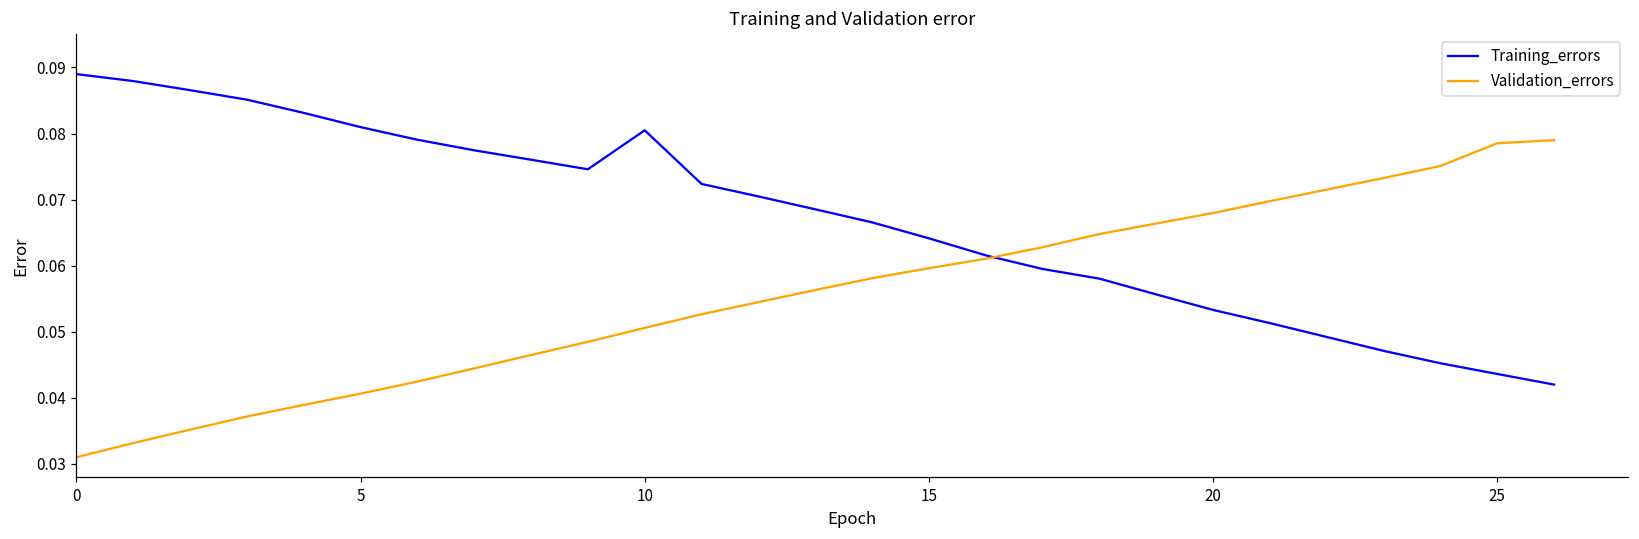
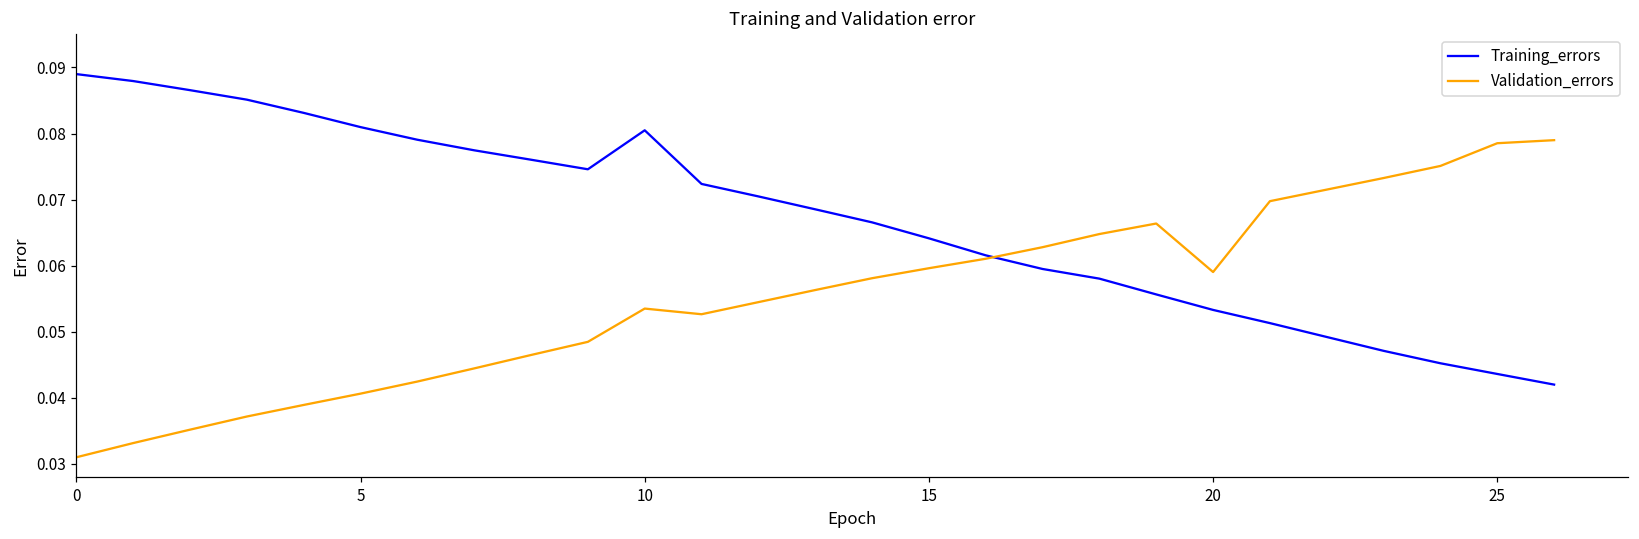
  {
    "Training_errors": {
      "0": 0.089,
      "5": 0.081,
      "10": 0.080,
      "15": 0.064,
      "20": 0.053,
      "25": 0.044
    },
    "Validation_errors": {
      "0": 0.031,
      "5": 0.041,
-     "10": 0.051,
+     "10": 0.054,
      "15": 0.060,
-     "20": 0.068,
+     "20": 0.059,
      "25": 0.079
    }
  }
